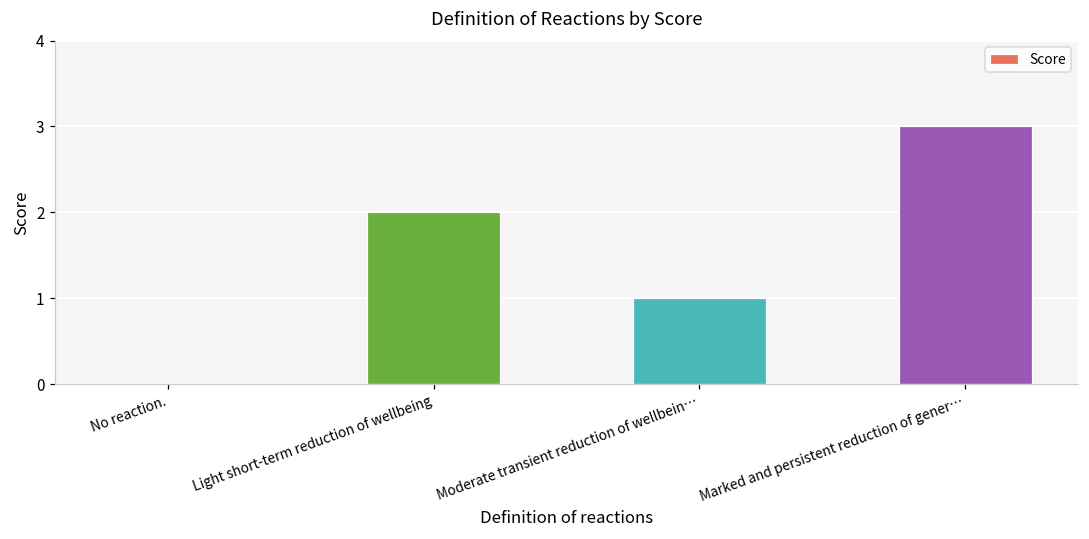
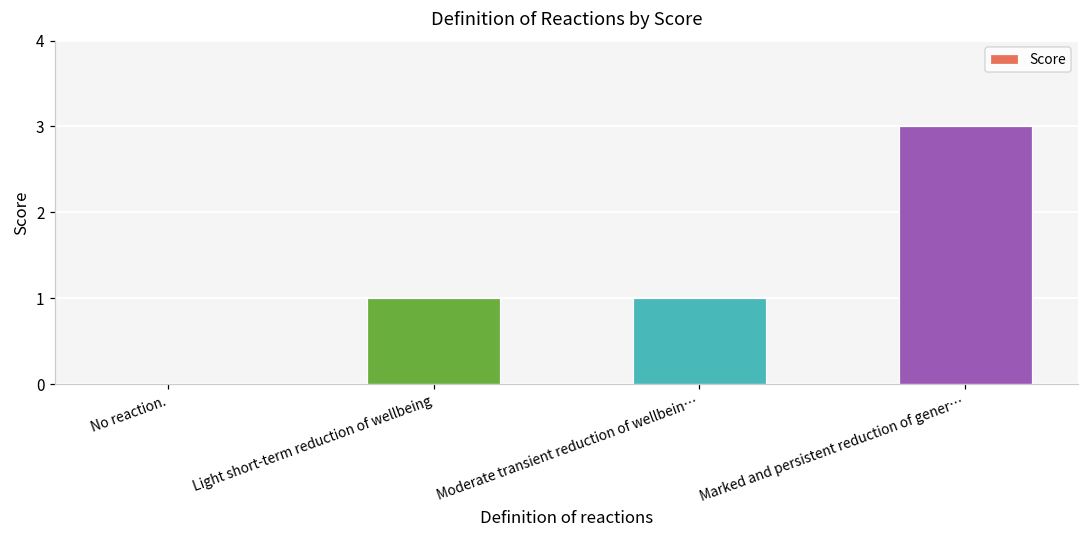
  {
    "No reaction.": 0,
-   "Light short-term reduction of wellbeing": 2,
+   "Light short-term reduction of wellbeing": 1,
    "Moderate transient reduction of wellbein…": 1,
    "Marked and persistent reduction of gener…": 3
  }
